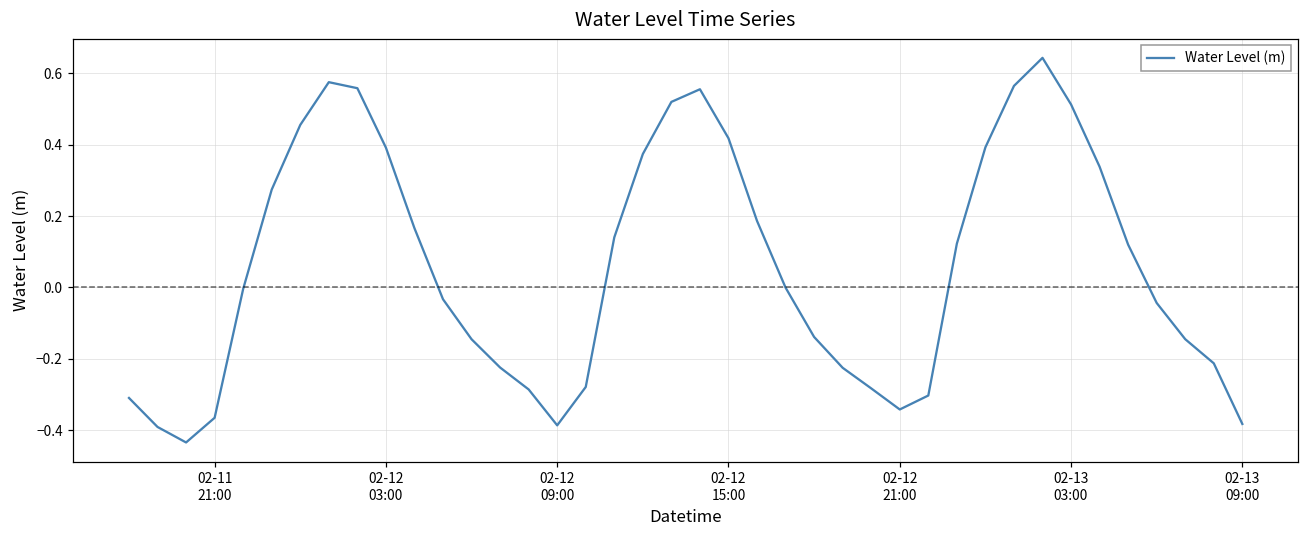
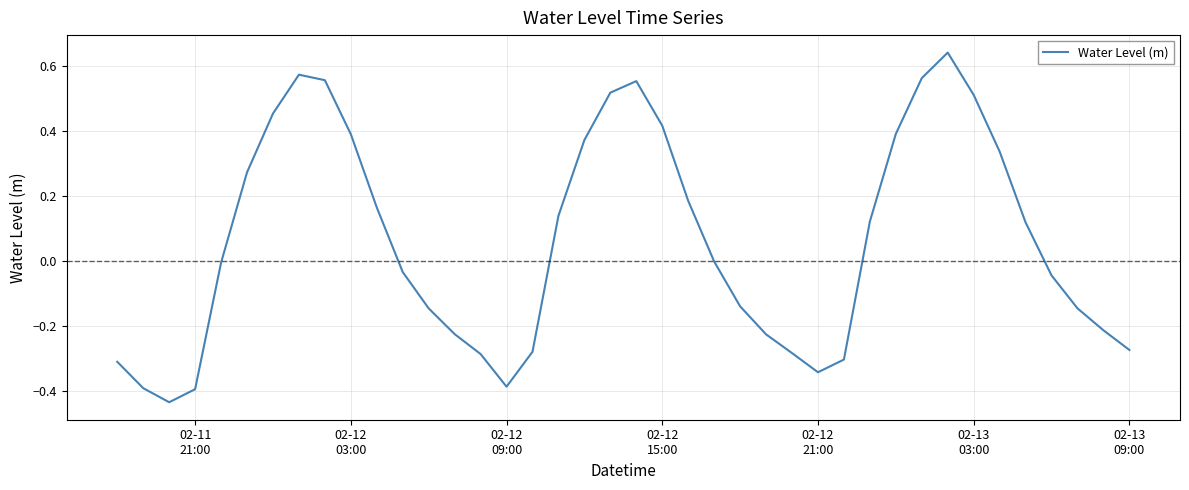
  {
-   "02-11 21:00": -0.36,
+   "02-11 21:00": -0.39,
    "02-12 03:00": 0.39,
    "02-12 09:00": -0.39,
    "02-12 15:00": 0.42,
    "02-12 21:00": -0.34,
    "02-13 03:00": 0.51,
-   "02-13 09:00": -0.38
+   "02-13 09:00": -0.27
  }
